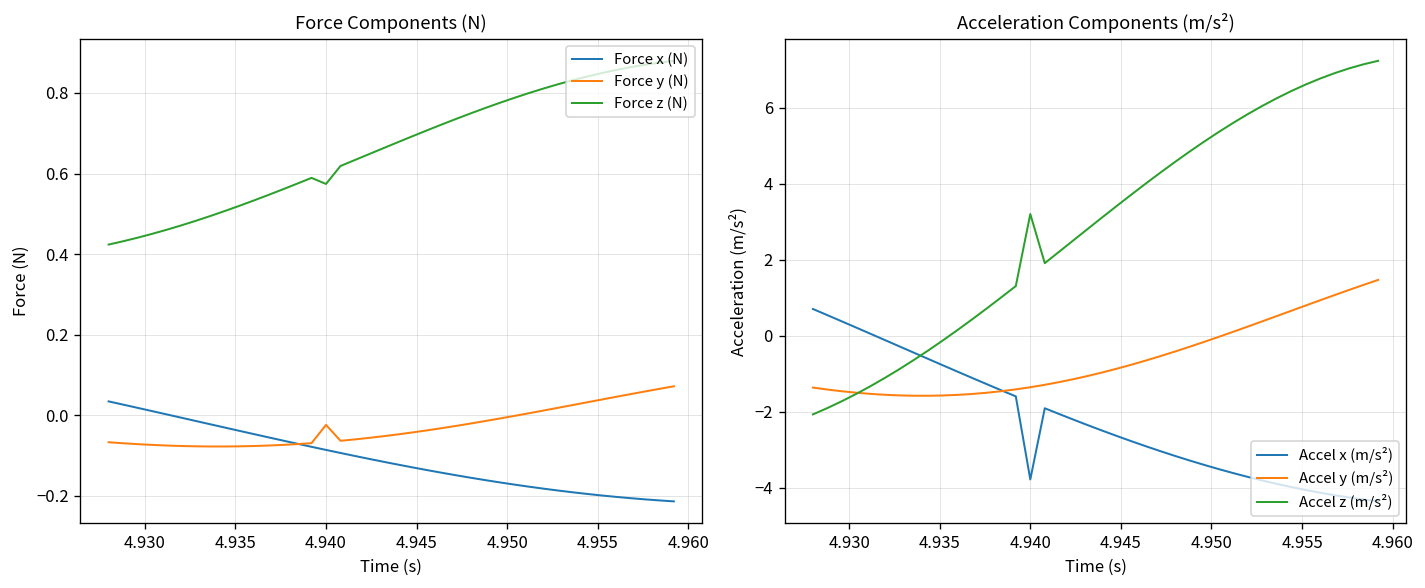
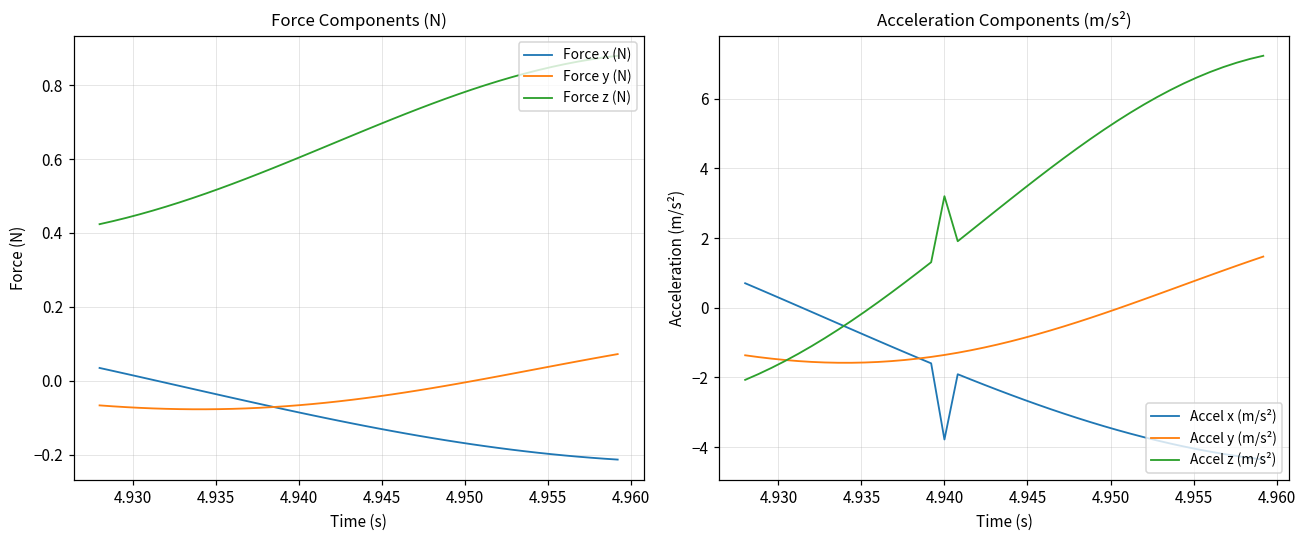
  {
    "Force Components (N)": {
      "Force x (N)": {
        "4.940": -0.09
      },
      "Force y (N)": {
-       "4.940": -0.02
+       "4.940": -0.07
      },
      "Force z (N)": {
-       "4.940": 0.57
+       "4.940": 0.60
      }
    },
    "Acceleration Components (m/s²)": {
      "Accel x (m/s²)": {
        "4.940": -3.8
      },
      "Accel y (m/s²)": {
        "4.940": -1.4
      },
      "Accel z (m/s²)": {
        "4.940": 3.2
      }
    }
  }
